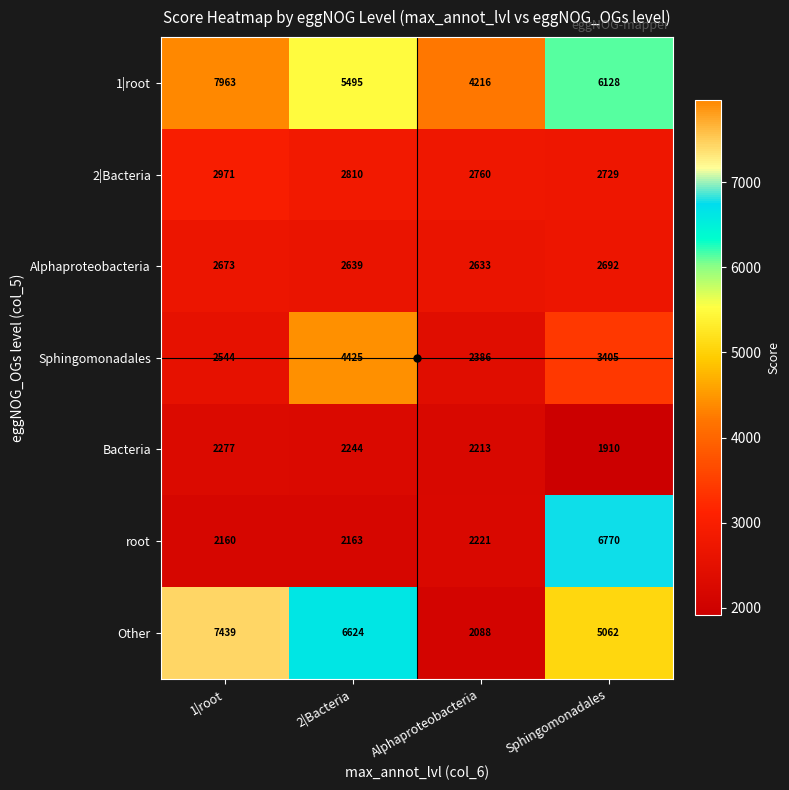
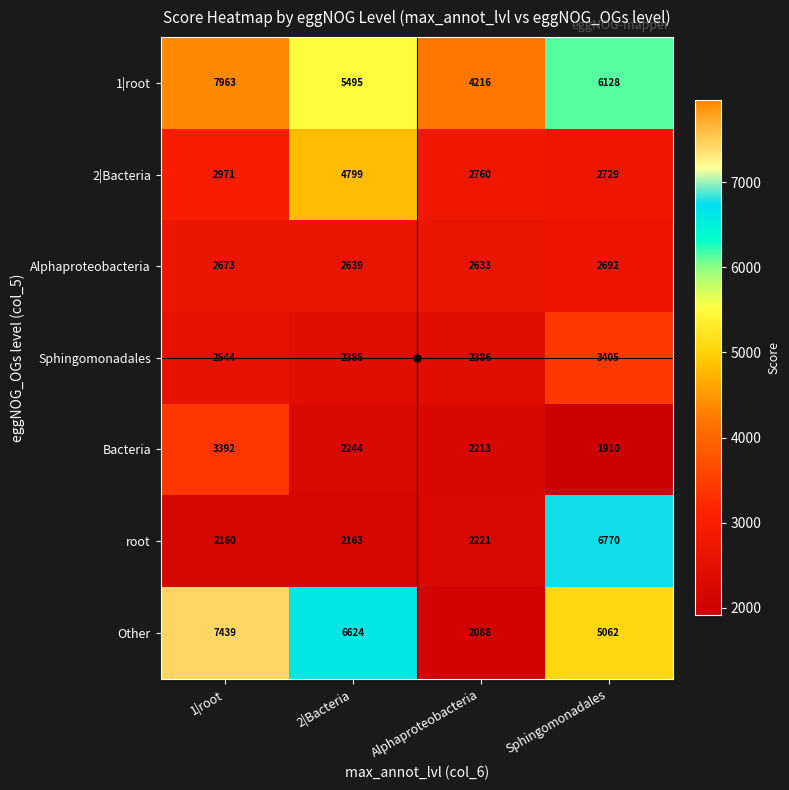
  {
    "1|root": {
      "1|root": 7963,
      "2|Bacteria": 5495,
      "Alphaproteobacteria": 4216,
      "Sphingomonadales": 6128
    },
    "2|Bacteria": {
      "1|root": 2971,
-     "2|Bacteria": 2810,
+     "2|Bacteria": 4799,
      "Alphaproteobacteria": 2760,
      "Sphingomonadales": 2729
    },
    "Alphaproteobacteria": {
      "1|root": 2673,
      "2|Bacteria": 2639,
      "Alphaproteobacteria": 2633,
      "Sphingomonadales": 2692
    },
    "Sphingomonadales": {
      "1|root": 2544,
-     "2|Bacteria": 4425,
+     "2|Bacteria": 2385,
      "Alphaproteobacteria": 2386,
      "Sphingomonadales": 3405
    },
    "Bacteria": {
-     "1|root": 2277,
+     "1|root": 3392,
      "2|Bacteria": 2244,
      "Alphaproteobacteria": 2213,
      "Sphingomonadales": 1910
    },
    "root": {
      "1|root": 2160,
      "2|Bacteria": 2163,
      "Alphaproteobacteria": 2221,
      "Sphingomonadales": 6770
    },
    "Other": {
      "1|root": 7439,
      "2|Bacteria": 6624,
      "Alphaproteobacteria": 2088,
      "Sphingomonadales": 5062
    }
  }
